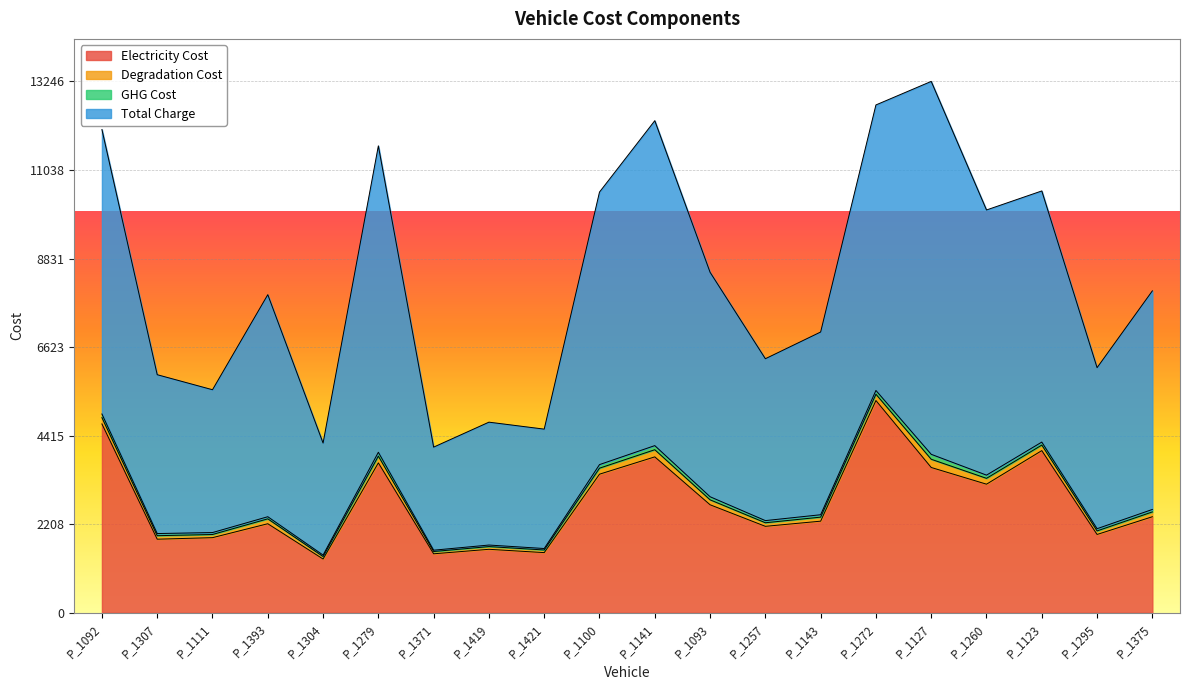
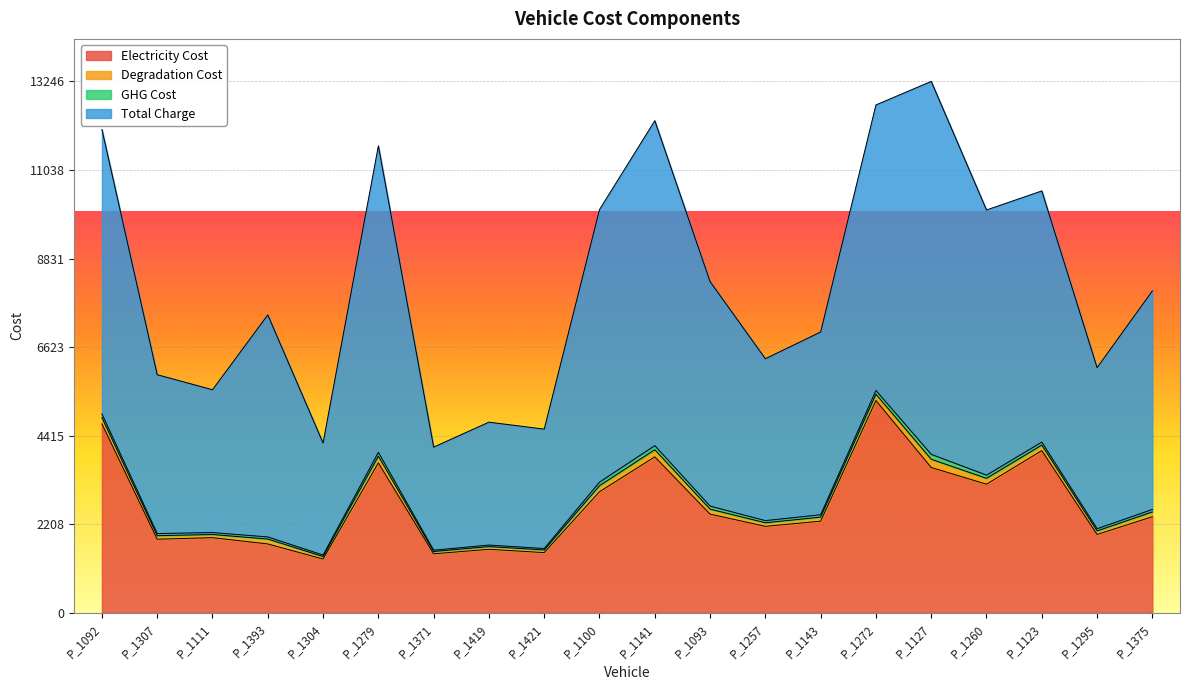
  {
    "Electricity Cost": {
      "P_1092": 4700,
      "P_1307": 1800,
      "P_1111": 1900,
-     "P_1393": 2200,
+     "P_1393": 1700,
      "P_1279": 3700,
      "P_1419": 1600,
      "P_1421": 1500,
-     "P_1100": 3500,
+     "P_1100": 3000,
      "P_1141": 3900,
-     "P_1093": 2700,
+     "P_1093": 2500,
      "P_1257": 2200,
      "P_1143": 2300,
      "P_1272": 5300,
      "P_1127": 3600,
      "P_1260": 3200,
      "P_1123": 4000,
      "P_1295": 2000,
      "P_1375": 2400
    },
    "Degradation Cost": {
      "P_1092": 200,
      "P_1279": 200,
      "P_1100": 100,
      "P_1141": 200,
      "P_1093": 100,
      "P_1272": 200,
      "P_1127": 200,
      "P_1260": 100,
      "P_1123": 100
    },
    "GHG Cost": {
      "P_1092": 100,
      "P_1279": 100,
      "P_1100": 100,
      "P_1141": 100,
      "P_1093": 100,
      "P_1272": 100,
      "P_1127": 100,
      "P_1260": 100,
      "P_1123": 100
    },
    "Total Charge": {
      "P_1092": 7100,
      "P_1307": 4000,
      "P_1111": 3600,
      "P_1393": 5500,
      "P_1304": 2800,
      "P_1279": 7600,
      "P_1371": 2600,
      "P_1419": 3100,
      "P_1421": 3000,
      "P_1100": 6800,
      "P_1141": 8100,
      "P_1093": 5600,
      "P_1257": 4000,
      "P_1143": 4600,
      "P_1272": 7100,
      "P_1127": 9300,
      "P_1260": 6600,
      "P_1123": 6300,
      "P_1295": 4000,
      "P_1375": 5400
    }
  }
